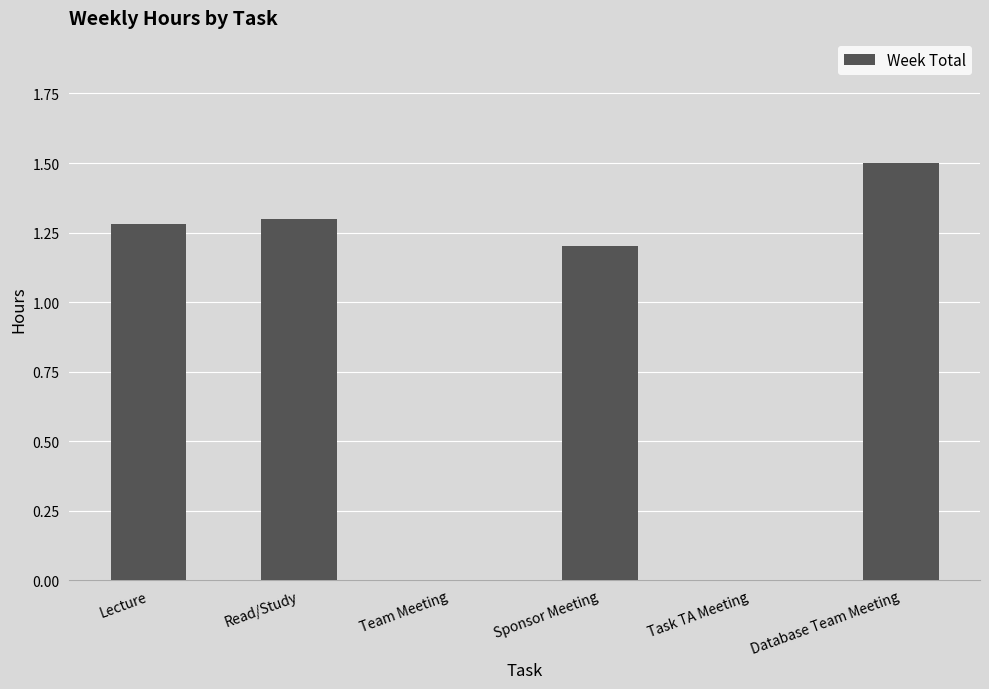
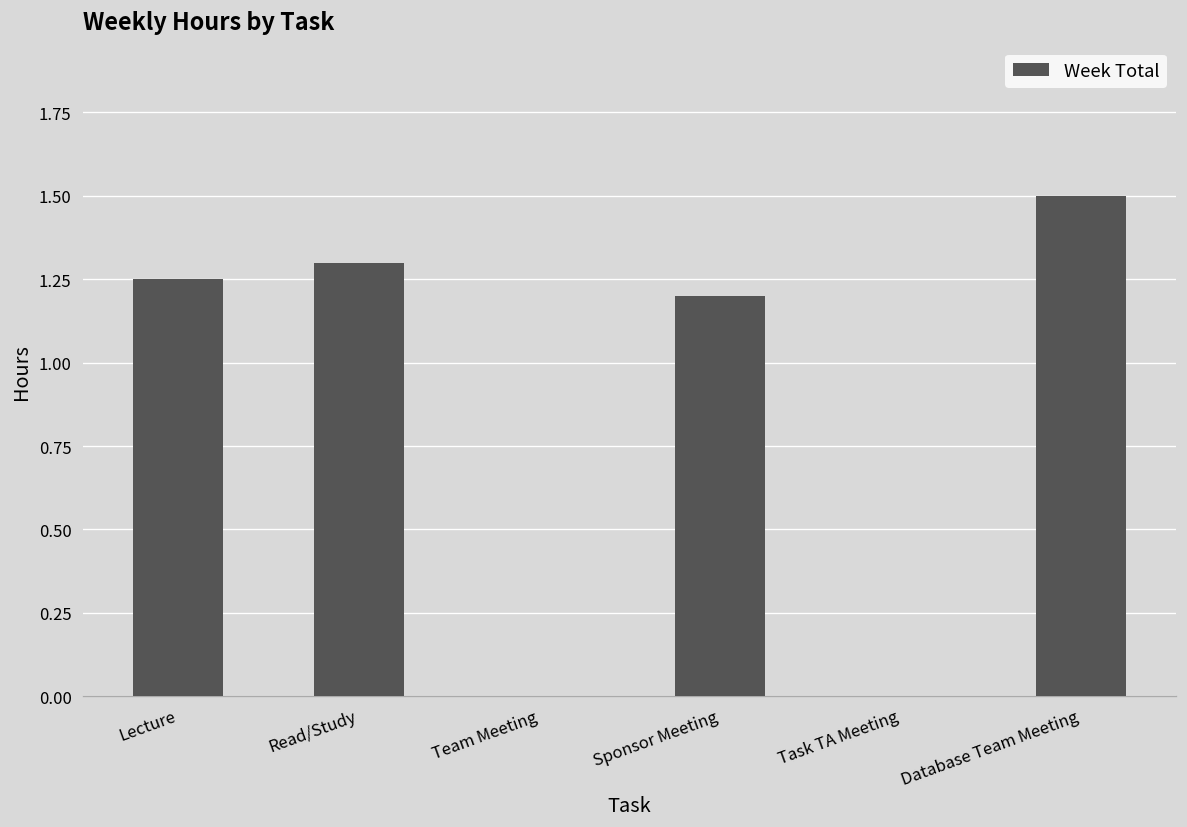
  {
-   "Lecture": 1.28,
+   "Lecture": 1.25,
    "Read/Study": 1.30,
    "Team Meeting": 0.00,
    "Sponsor Meeting": 1.20,
    "Task TA Meeting": 0.00,
    "Database Team Meeting": 1.50
  }
